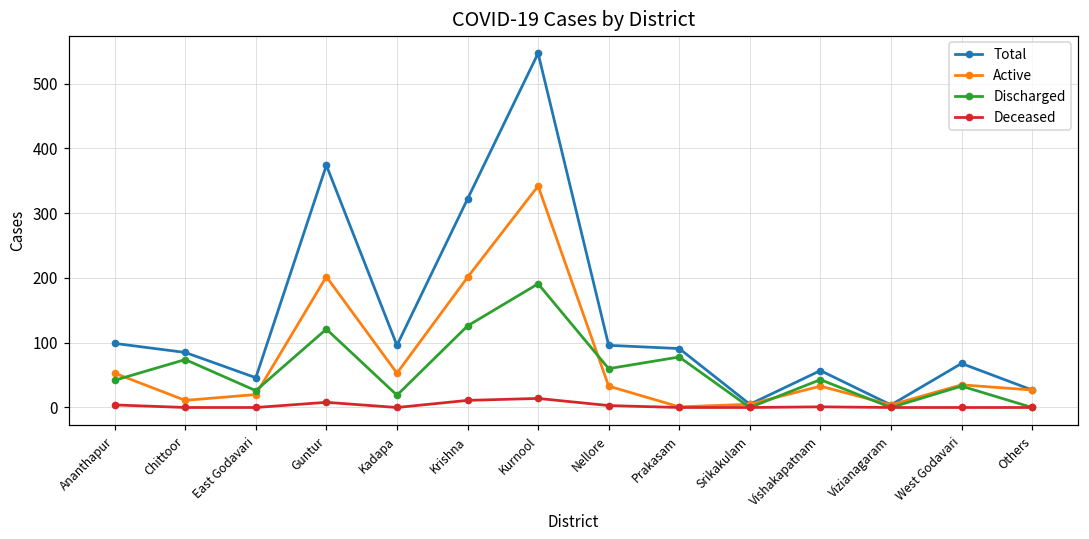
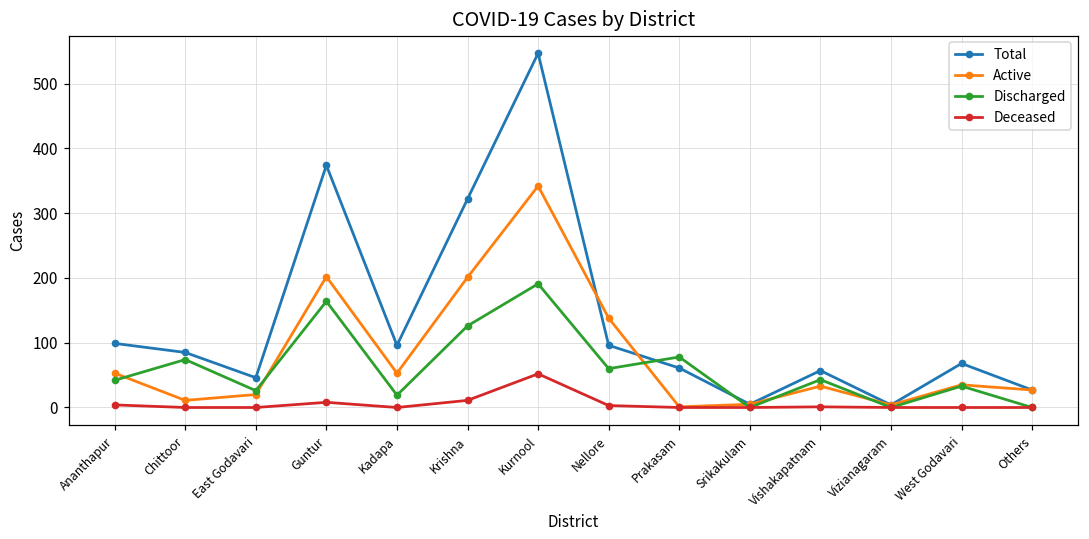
  {
    "Total": {
      "Ananthapur": 100,
      "Chittoor": 90,
      "East Godavari": 50,
      "Guntur": 370,
      "Kadapa": 100,
      "Krishna": 320,
      "Kurnool": 550,
      "Nellore": 100,
-     "Prakasam": 90,
+     "Prakasam": 60,
      "Vishakapatnam": 60,
      "West Godavari": 70
    },
    "Active": {
      "Ananthapur": 50,
      "Chittoor": 10,
      "East Godavari": 20,
      "Guntur": 200,
      "Kadapa": 50,
      "Krishna": 200,
      "Kurnool": 340,
-     "Nellore": 30,
+     "Nellore": 140,
      "Vishakapatnam": 30
    },
    "Discharged": {
      "Ananthapur": 40,
      "Chittoor": 70,
      "East Godavari": 30,
-     "Guntur": 120,
+     "Guntur": 160,
      "Kadapa": 20,
      "Krishna": 130,
      "Kurnool": 190,
      "Nellore": 60,
      "Prakasam": 80,
      "Vishakapatnam": 40
    },
    "Deceased": {
      "Ananthapur": 0,
      "Chittoor": 0,
      "East Godavari": 0,
      "Guntur": 10,
      "Kadapa": 0,
      "Krishna": 10,
-     "Kurnool": 10,
+     "Kurnool": 50,
      "Nellore": 0,
      "Vishakapatnam": 0,
      "West Godavari": 0
    }
  }
